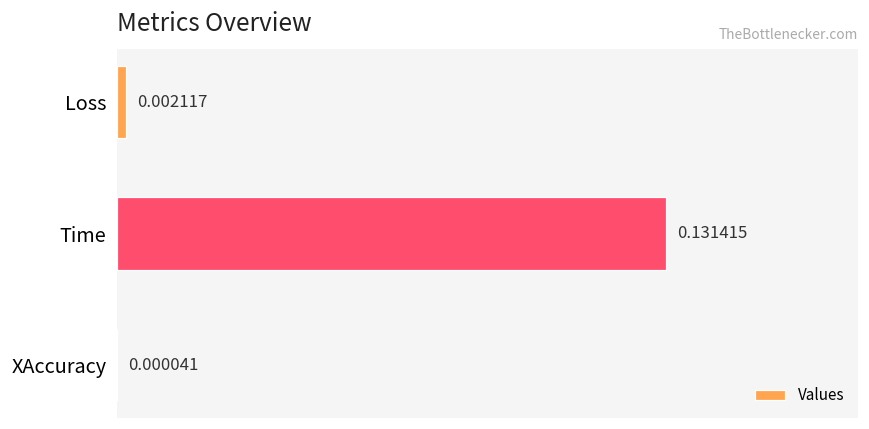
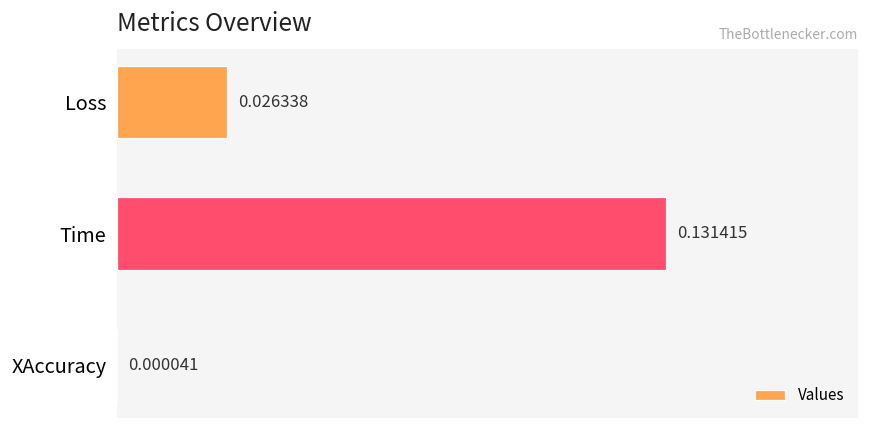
  {
-   "Loss": 0.002117,
+   "Loss": 0.026338,
    "Time": 0.131415,
    "XAccuracy": 0.000041
  }
